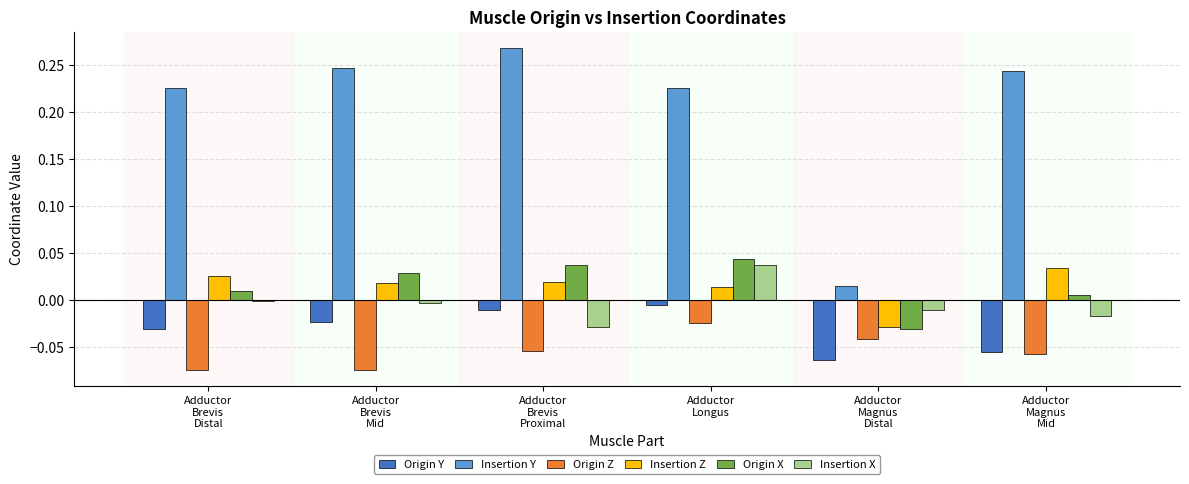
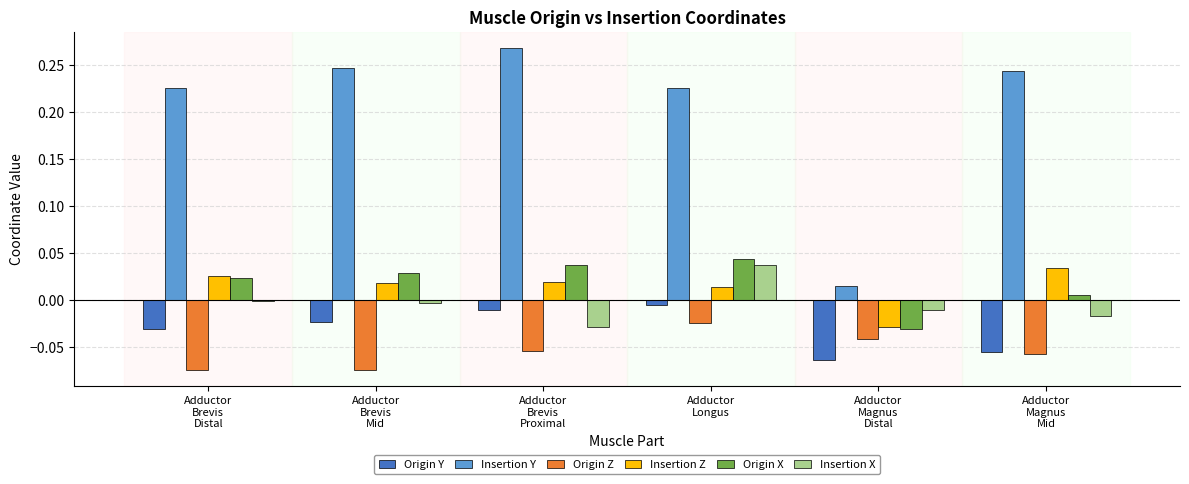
  {
    "Origin Z": {
      "Adductor Brevis Distal": -0.07,
      "Adductor Brevis Mid": -0.07,
      "Adductor Brevis Proximal": -0.05,
      "Adductor Longus": -0.02,
      "Adductor Magnus Distal": -0.04,
      "Adductor Magnus Mid": -0.06
    },
    "Insertion Z": {
      "Adductor Brevis Distal": 0.03,
      "Adductor Brevis Mid": 0.02,
      "Adductor Brevis Proximal": 0.02,
      "Adductor Longus": 0.01,
      "Adductor Magnus Distal": -0.03,
      "Adductor Magnus Mid": 0.03
    },
    "Origin X": {
-     "Adductor Brevis Distal": 0.01,
+     "Adductor Brevis Distal": 0.02,
      "Adductor Brevis Mid": 0.03,
      "Adductor Brevis Proximal": 0.04,
      "Adductor Longus": 0.04,
      "Adductor Magnus Distal": -0.03,
      "Adductor Magnus Mid": 0.00
    },
    "Insertion X": {
      "Adductor Brevis Mid": 0.00,
      "Adductor Brevis Proximal": -0.03,
      "Adductor Longus": 0.04,
      "Adductor Magnus Distal": -0.01,
      "Adductor Magnus Mid": -0.02
    }
  }
